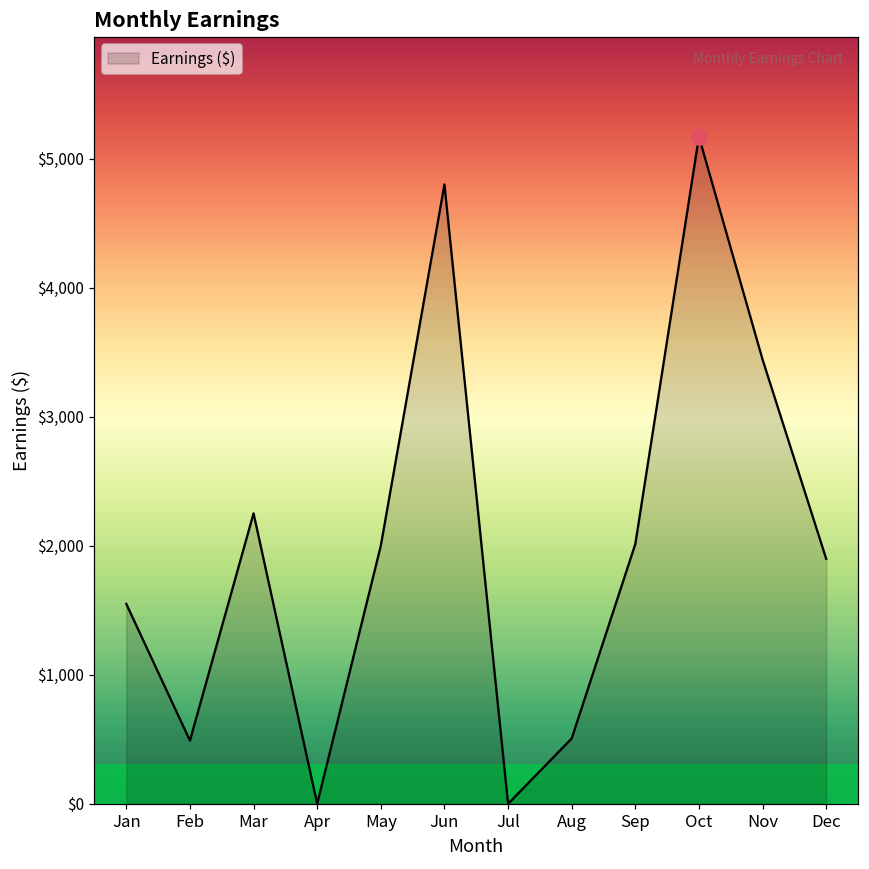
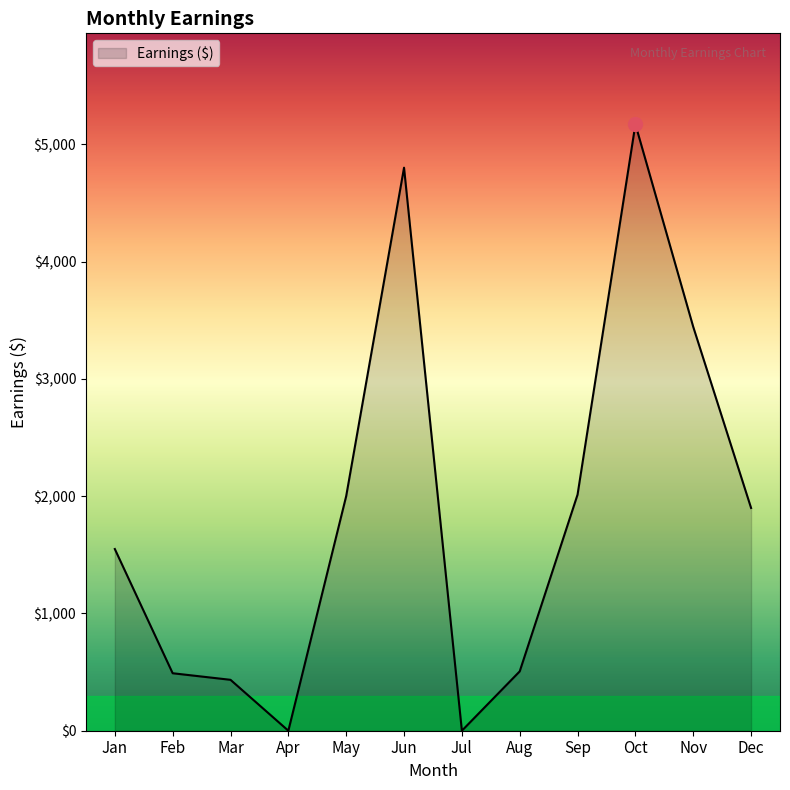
  {
    "Earnings ($)": {
      "Jan": "$1,550",
      "Feb": "$490",
-     "Mar": "$2,250",
+     "Mar": "$430",
      "May": "$2,000",
      "Jun": "$4,800",
      "Aug": "$510",
      "Sep": "$2,010",
      "Nov": "$3,440",
      "Dec": "$1,900"
    }
  }
